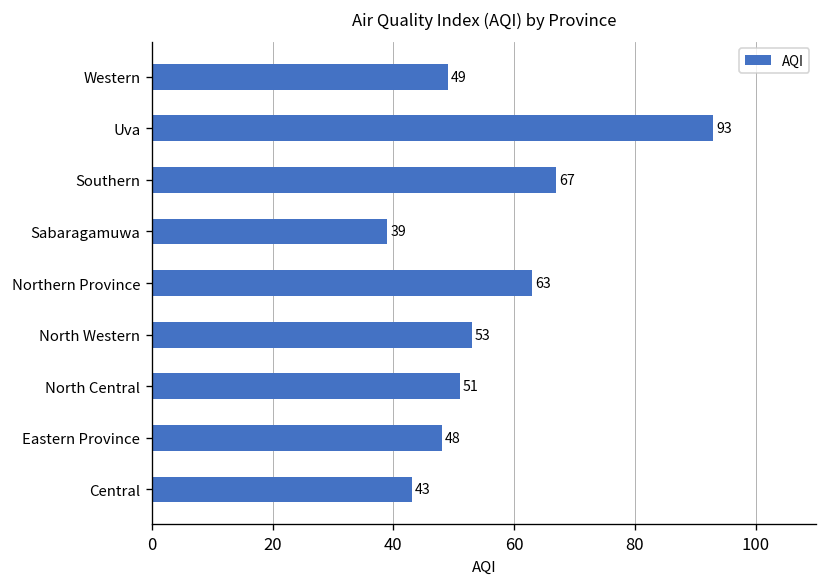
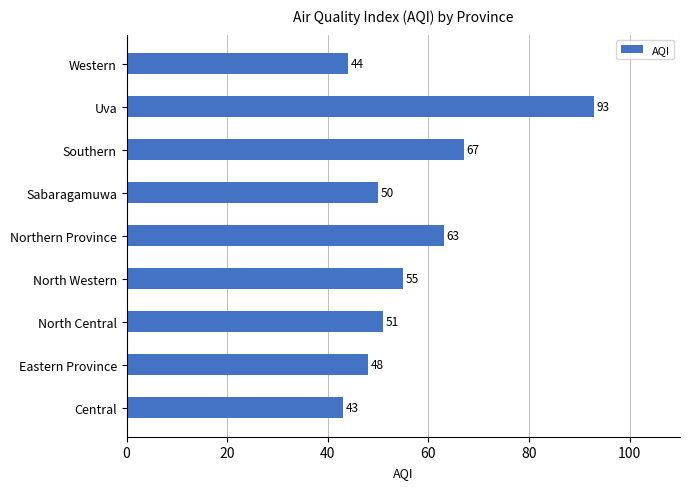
  {
-   "Western": 49,
+   "Western": 44,
    "Uva": 93,
    "Southern": 67,
-   "Sabaragamuwa": 39,
+   "Sabaragamuwa": 50,
    "Northern Province": 63,
-   "North Western": 53,
+   "North Western": 55,
    "North Central": 51,
    "Eastern Province": 48,
    "Central": 43
  }
